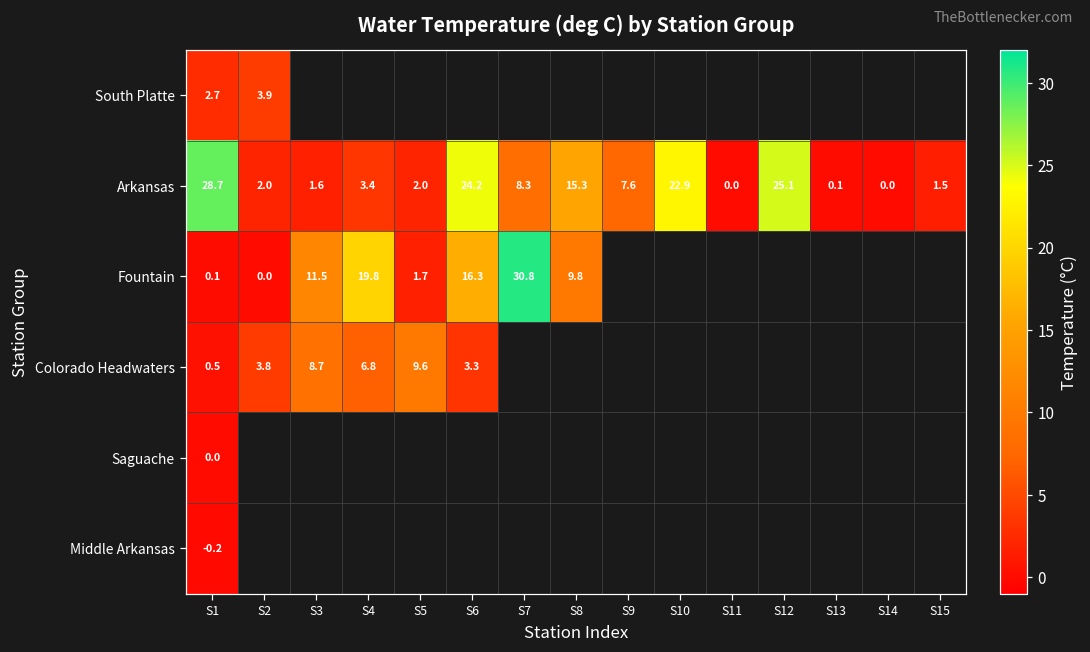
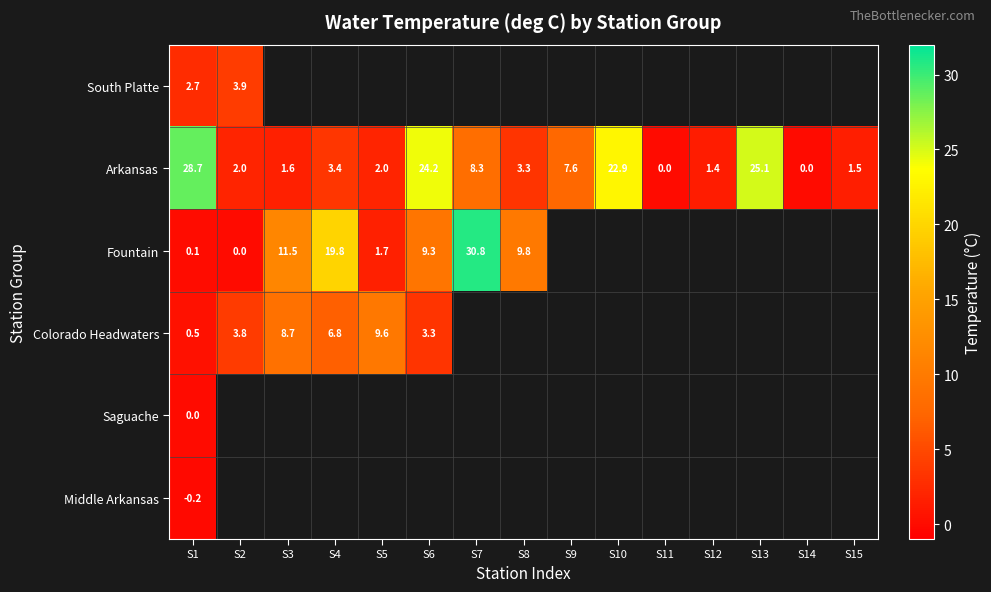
  {
    "South Platte": {
      "S1": 2.7,
      "S2": 3.9
    },
    "Arkansas": {
      "S1": 28.7,
      "S2": 2.0,
      "S3": 1.6,
      "S4": 3.4,
      "S5": 2.0,
      "S6": 24.2,
      "S7": 8.3,
-     "S8": 15.3,
+     "S8": 3.3,
      "S9": 7.6,
      "S10": 22.9,
      "S11": 0.0,
-     "S12": 25.1,
-     "S13": 0.1,
+     "S12": 1.4,
+     "S13": 25.1,
      "S14": 0.0,
      "S15": 1.5
    },
    "Fountain": {
      "S1": 0.1,
      "S2": 0.0,
      "S3": 11.5,
      "S4": 19.8,
      "S5": 1.7,
-     "S6": 16.3,
+     "S6": 9.3,
      "S7": 30.8,
      "S8": 9.8
    },
    "Colorado Headwaters": {
      "S1": 0.5,
      "S2": 3.8,
      "S3": 8.7,
      "S4": 6.8,
      "S5": 9.6,
      "S6": 3.3
    },
    "Saguache": {
      "S1": 0.0
    },
    "Middle Arkansas": {
      "S1": -0.2
    }
  }
